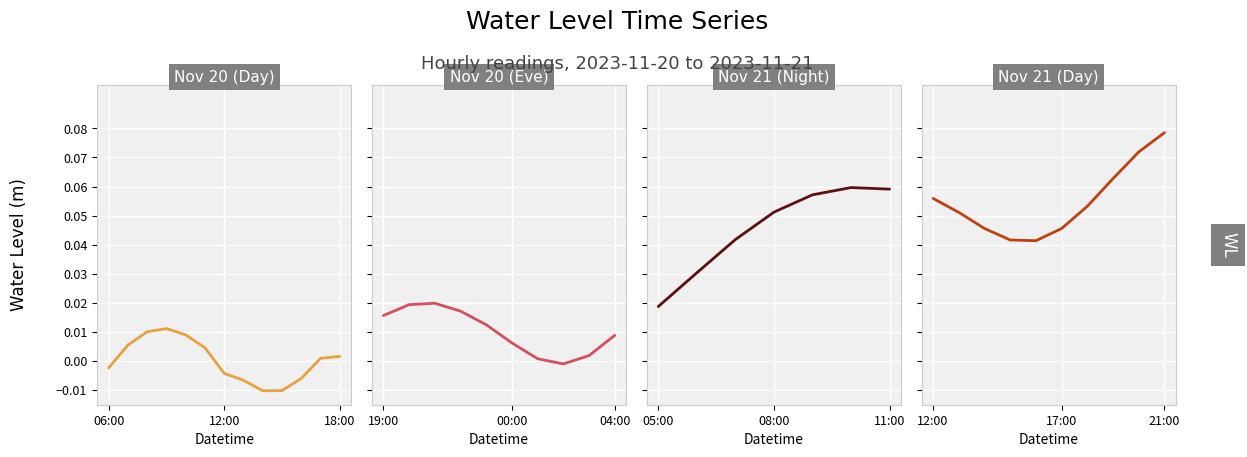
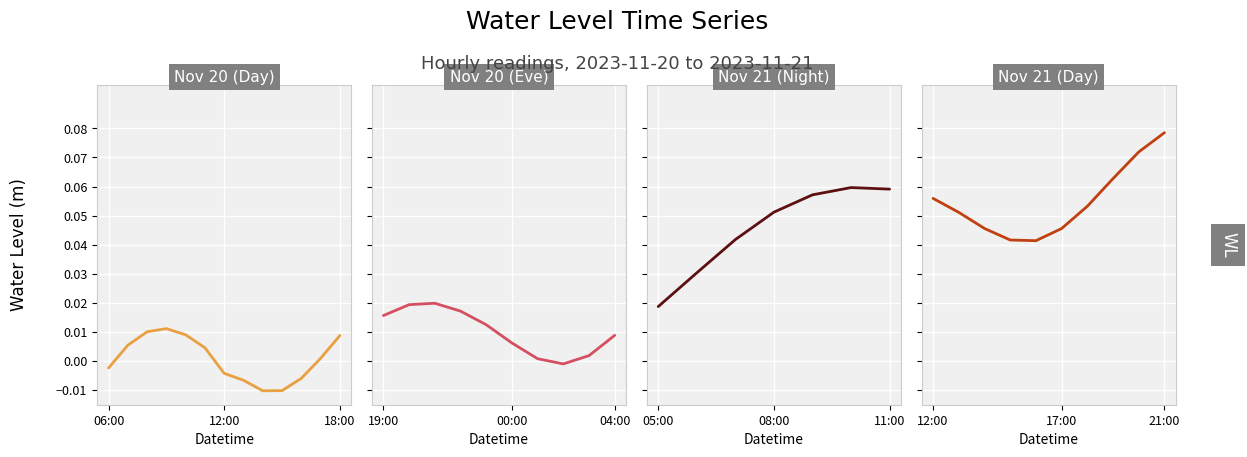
  {
    "Nov 20 (Day)": {
      "06:00": -0.002,
      "12:00": -0.004,
-     "18:00": 0.002
+     "18:00": 0.009
    }
  }
